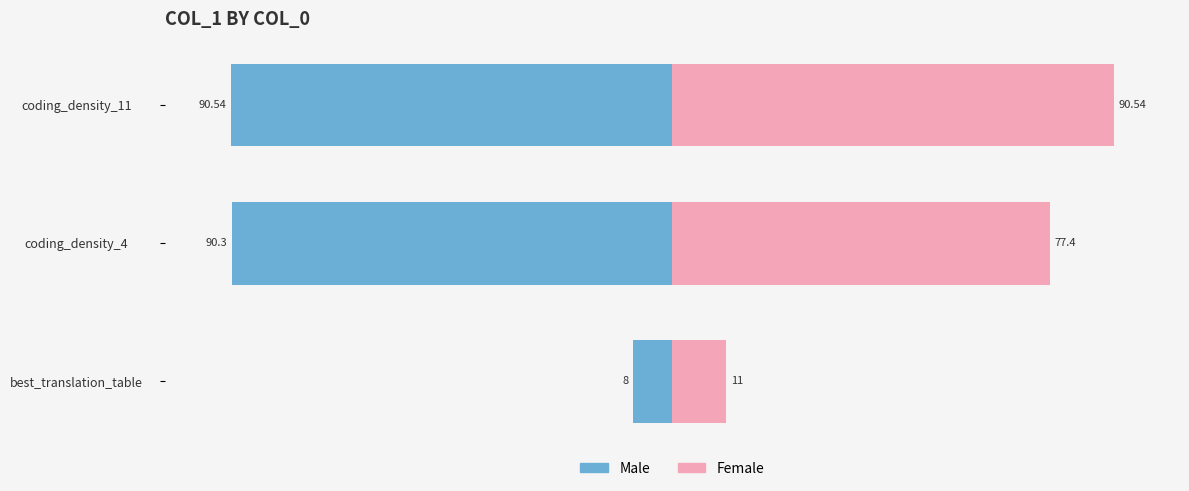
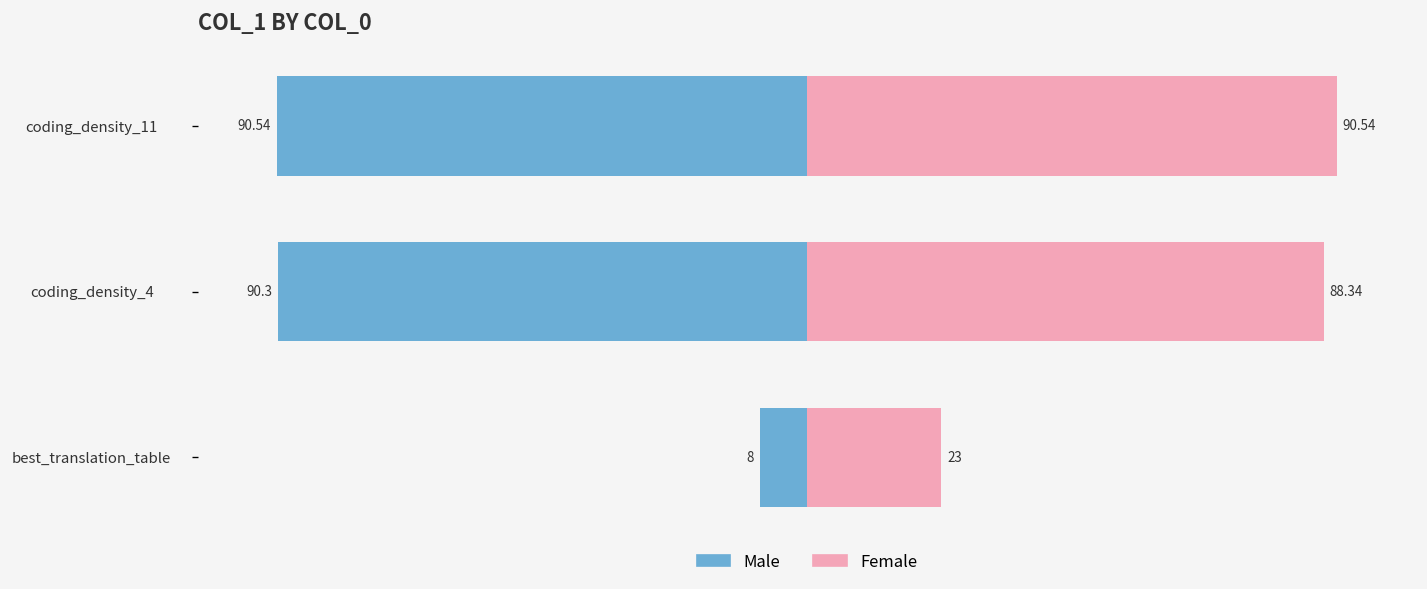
  {
    "Female": {
      "coding_density_11": 90.54,
-     "coding_density_4": 77.4,
-     "best_translation_table": 11
+     "coding_density_4": 88.34,
+     "best_translation_table": 23
    }
  }
